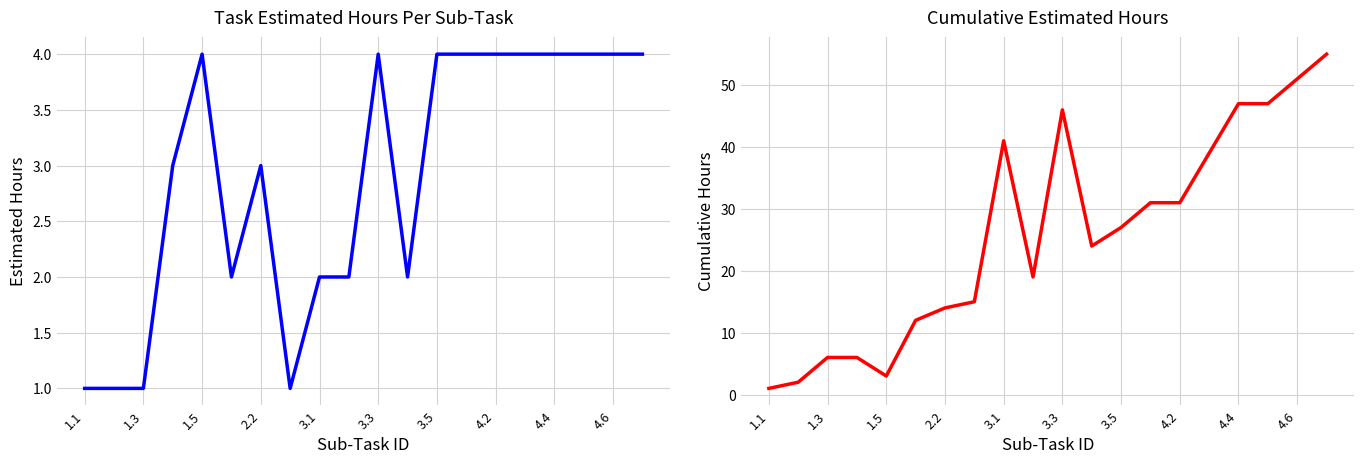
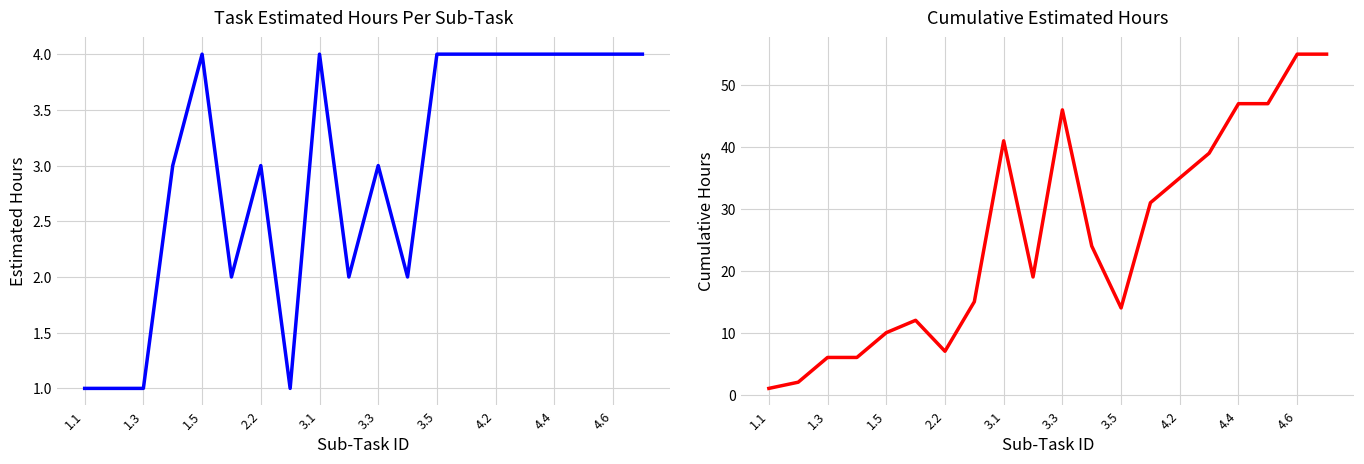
  {
    "Task Estimated Hours Per Sub-Task": {
      "1.1": 1,
      "1.3": 1,
      "1.5": 4,
      "2.2": 3,
-     "3.1": 2,
-     "3.3": 4,
+     "3.1": 4,
+     "3.3": 3,
      "3.5": 4,
      "4.2": 4,
      "4.4": 4,
      "4.6": 4
    },
    "Cumulative Estimated Hours": {
      "1.1": 1,
      "1.3": 6,
-     "1.5": 3,
-     "2.2": 14,
+     "1.5": 10,
+     "2.2": 7,
      "3.1": 41,
      "3.3": 46,
-     "3.5": 27,
-     "4.2": 31,
+     "3.5": 14,
+     "4.2": 35,
      "4.4": 47,
-     "4.6": 51
+     "4.6": 55
    }
  }
